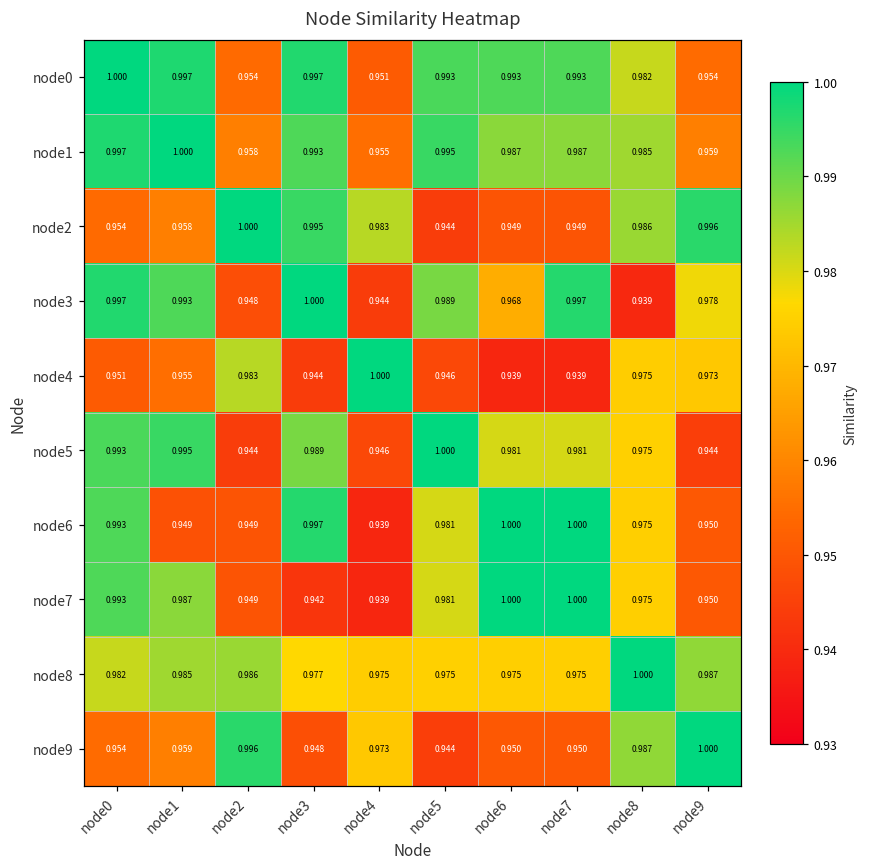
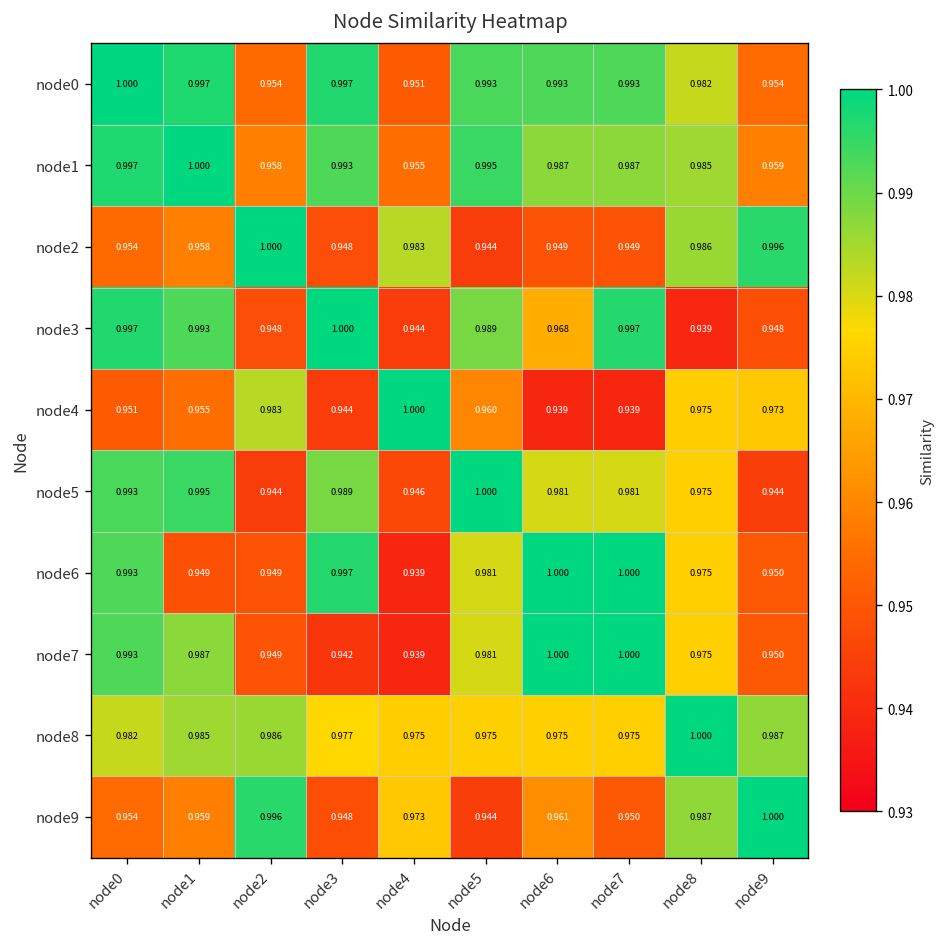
  {
    "node0": {
      "node0": 1.000,
      "node1": 0.997,
      "node2": 0.954,
      "node3": 0.997,
      "node4": 0.951,
      "node5": 0.993,
      "node6": 0.993,
      "node7": 0.993,
      "node8": 0.982,
      "node9": 0.954
    },
    "node1": {
      "node0": 0.997,
      "node1": 1.000,
      "node2": 0.958,
      "node3": 0.993,
      "node4": 0.955,
      "node5": 0.995,
      "node6": 0.987,
      "node7": 0.987,
      "node8": 0.985,
      "node9": 0.959
    },
    "node2": {
      "node0": 0.954,
      "node1": 0.958,
      "node2": 1.000,
-     "node3": 0.995,
+     "node3": 0.948,
      "node4": 0.983,
      "node5": 0.944,
      "node6": 0.949,
      "node7": 0.949,
      "node8": 0.986,
      "node9": 0.996
    },
    "node3": {
      "node0": 0.997,
      "node1": 0.993,
      "node2": 0.948,
      "node3": 1.000,
      "node4": 0.944,
      "node5": 0.989,
      "node6": 0.968,
      "node7": 0.997,
      "node8": 0.939,
-     "node9": 0.978
+     "node9": 0.948
    },
    "node4": {
      "node0": 0.951,
      "node1": 0.955,
      "node2": 0.983,
      "node3": 0.944,
      "node4": 1.000,
-     "node5": 0.946,
+     "node5": 0.960,
      "node6": 0.939,
      "node7": 0.939,
      "node8": 0.975,
      "node9": 0.973
    },
    "node5": {
      "node0": 0.993,
      "node1": 0.995,
      "node2": 0.944,
      "node3": 0.989,
      "node4": 0.946,
      "node5": 1.000,
      "node6": 0.981,
      "node7": 0.981,
      "node8": 0.975,
      "node9": 0.944
    },
    "node6": {
      "node0": 0.993,
      "node1": 0.949,
      "node2": 0.949,
      "node3": 0.997,
      "node4": 0.939,
      "node5": 0.981,
      "node6": 1.000,
      "node7": 1.000,
      "node8": 0.975,
      "node9": 0.950
    },
    "node7": {
      "node0": 0.993,
      "node1": 0.987,
      "node2": 0.949,
      "node3": 0.942,
      "node4": 0.939,
      "node5": 0.981,
      "node6": 1.000,
      "node7": 1.000,
      "node8": 0.975,
      "node9": 0.950
    },
    "node8": {
      "node0": 0.982,
      "node1": 0.985,
      "node2": 0.986,
      "node3": 0.977,
      "node4": 0.975,
      "node5": 0.975,
      "node6": 0.975,
      "node7": 0.975,
      "node8": 1.000,
      "node9": 0.987
    },
    "node9": {
      "node0": 0.954,
      "node1": 0.959,
      "node2": 0.996,
      "node3": 0.948,
      "node4": 0.973,
      "node5": 0.944,
-     "node6": 0.950,
+     "node6": 0.961,
      "node7": 0.950,
      "node8": 0.987,
      "node9": 1.000
    }
  }
